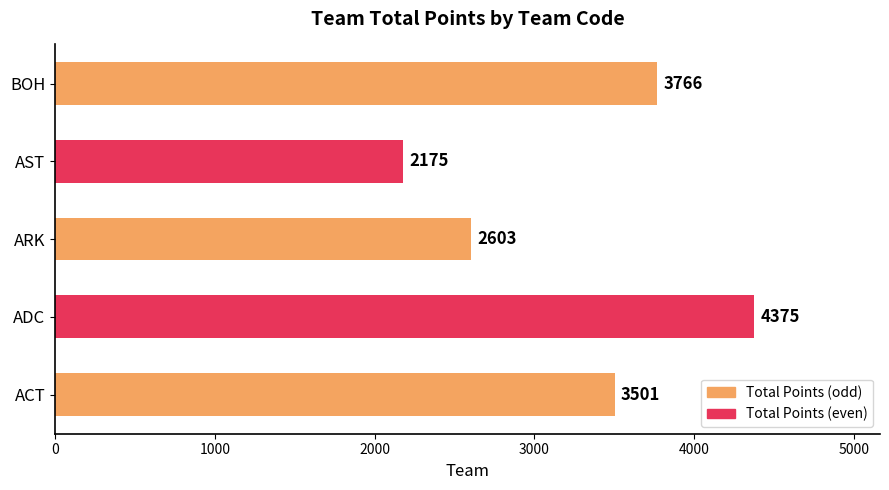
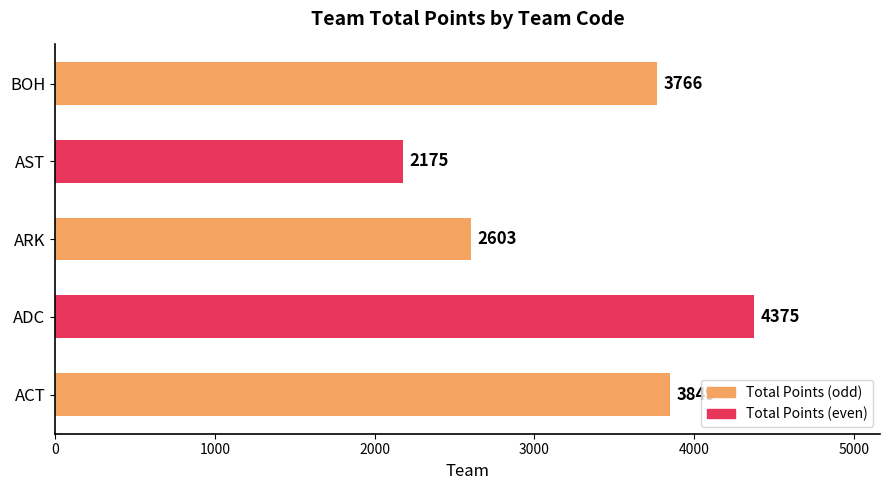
  {
-   "ACT": 3500
+   "ACT": 3850
  }
